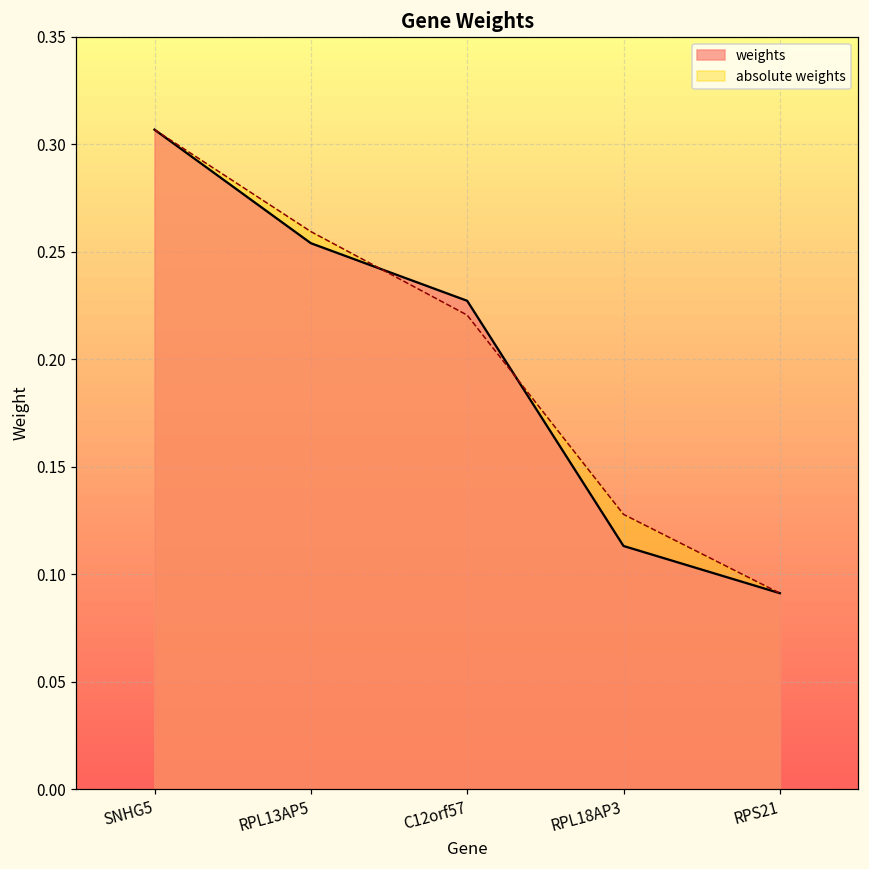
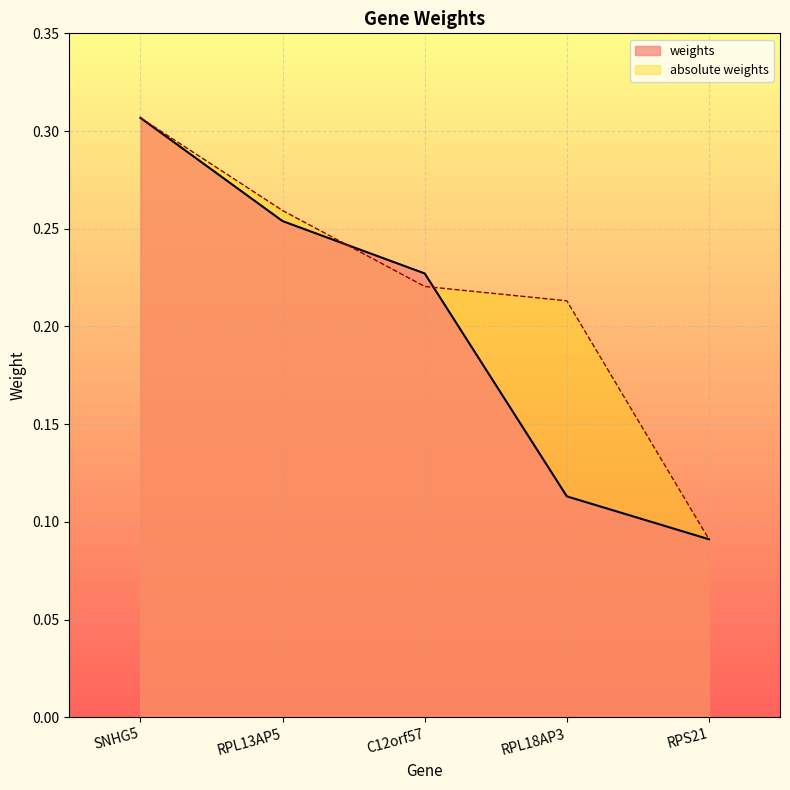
  {
    "weights": {
      "RPL13AP5": 0.254,
      "C12orf57": 0.227,
      "RPL18AP3": 0.113
    },
    "absolute weights": {
      "RPL13AP5": 0.259,
      "C12orf57": 0.220,
-     "RPL18AP3": 0.128
+     "RPL18AP3": 0.213
    }
  }
